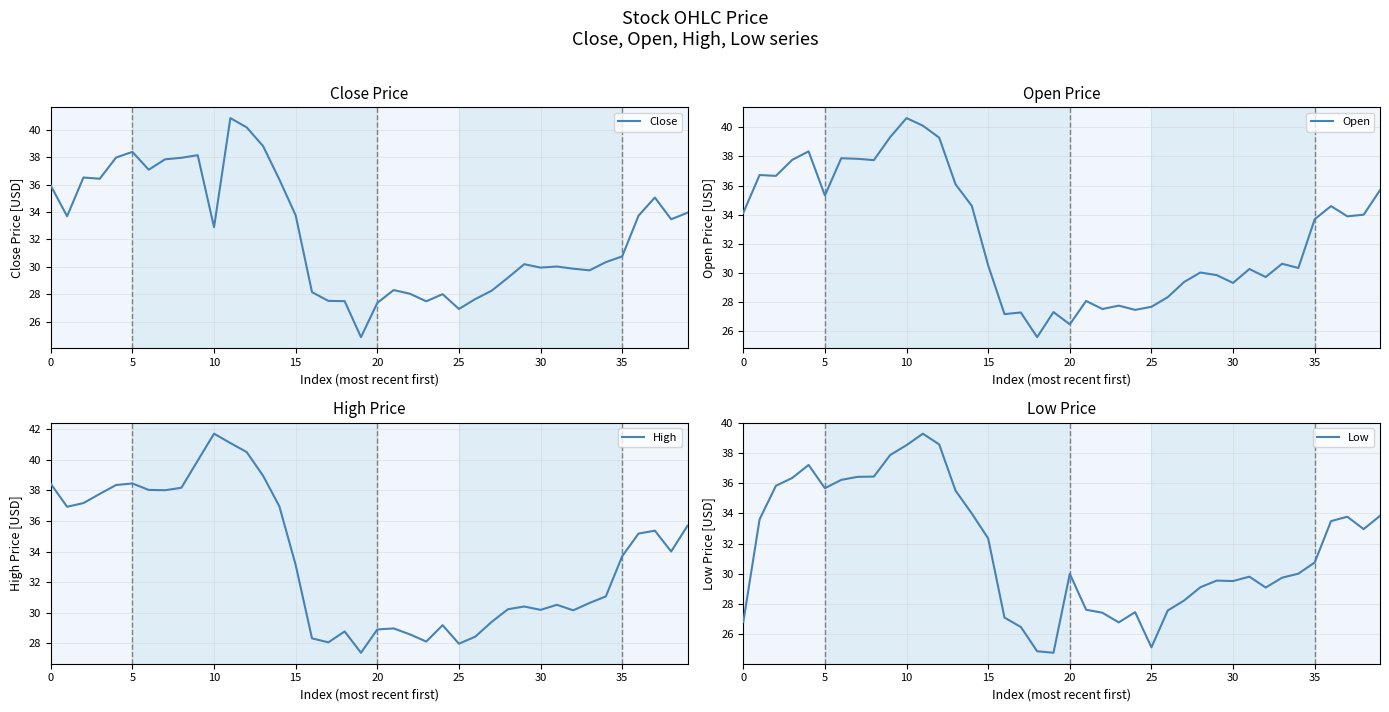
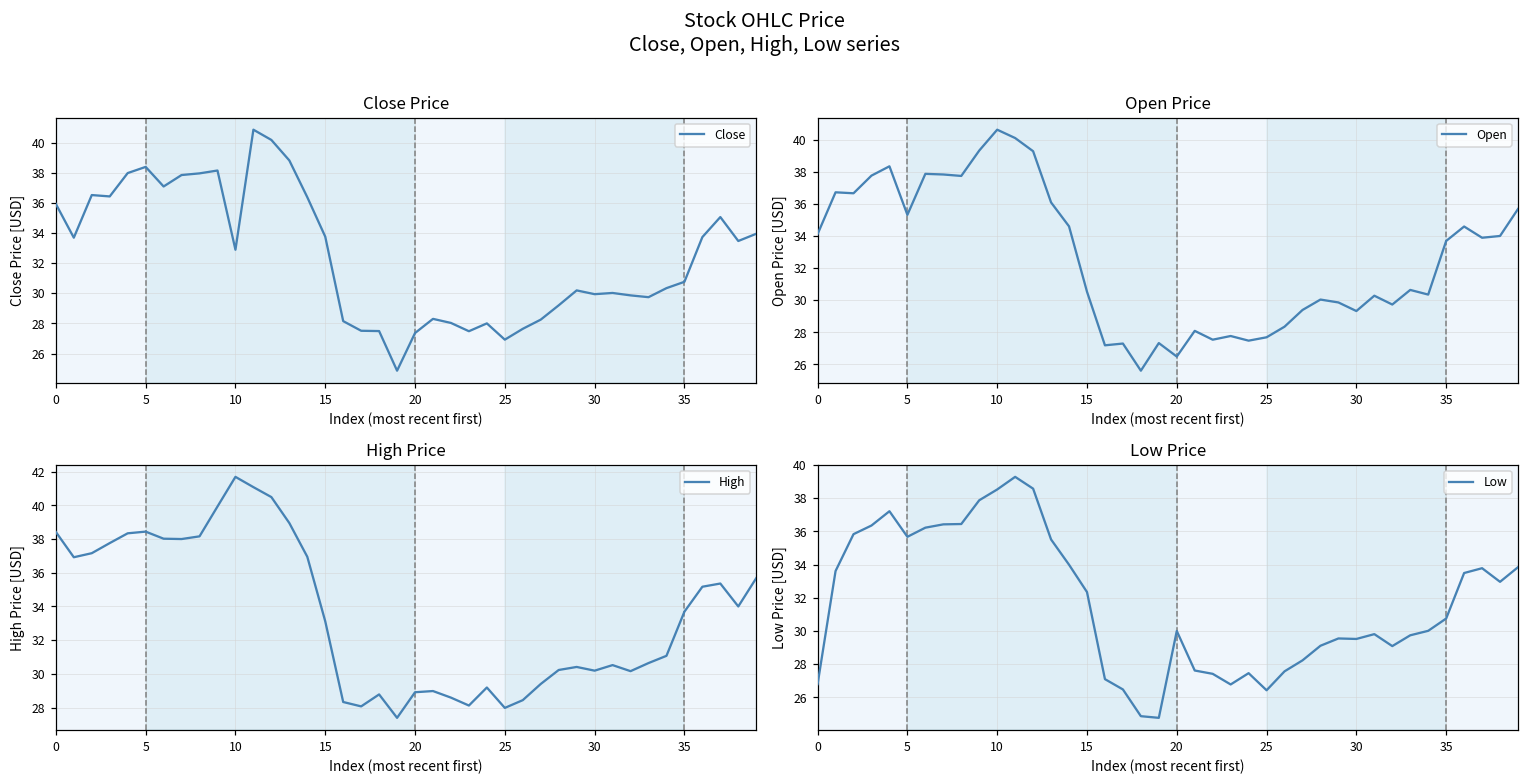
  {
    "Close Price": {
      "0": 35.9,
      "5": 38.4,
      "10": 32.9,
      "15": 33.8,
      "20": 27.4,
      "25": 26.9,
      "30": 29.9,
      "35": 30.8
    },
    "Open Price": {
      "0": 34.1,
      "5": 35.3,
      "10": 40.6,
      "15": 30.5,
      "20": 26.5,
      "25": 27.7,
      "30": 29.3,
      "35": 33.7
    },
    "High Price": {
      "0": 38.4,
      "5": 38.4,
      "10": 41.7,
      "15": 33.1,
      "20": 28.9,
      "25": 28.0,
      "30": 30.2,
      "35": 33.7
    },
    "Low Price": {
      "0": 26.8,
      "5": 35.7,
      "10": 38.5,
      "15": 32.3,
      "20": 30.0,
-     "25": 25.1,
+     "25": 26.4,
      "30": 29.5,
      "35": 30.8
    }
  }
